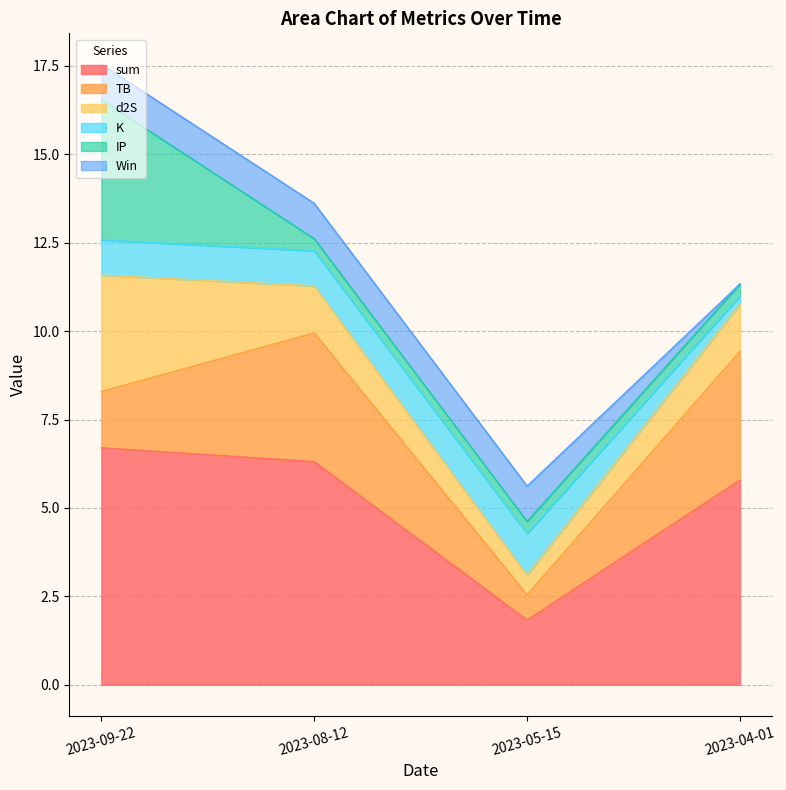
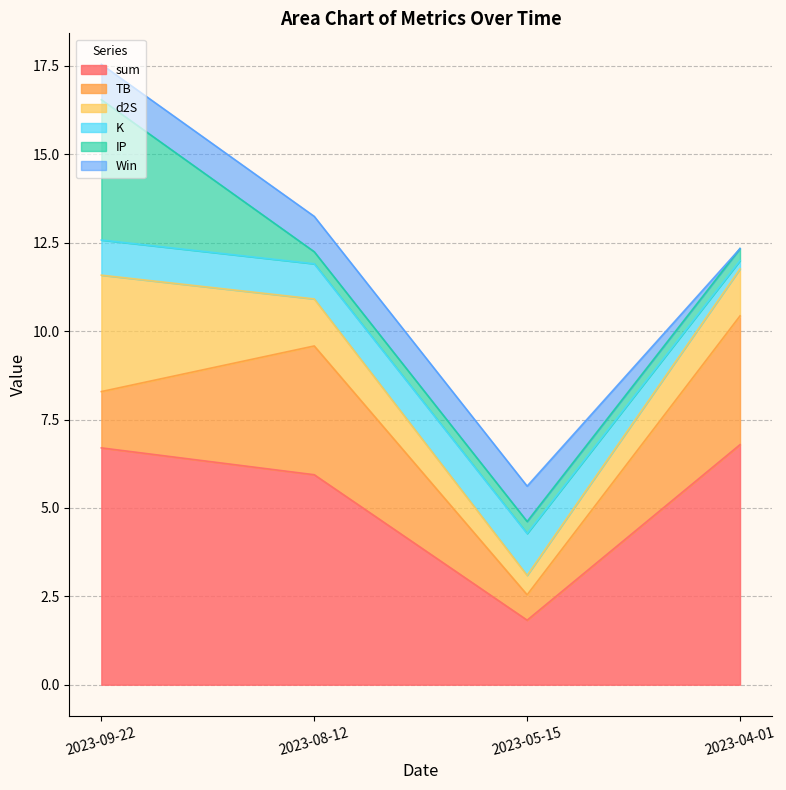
  {
    "sum": {
      "2023-09-22": 6.7,
-     "2023-08-12": 6.3,
+     "2023-08-12": 5.9,
      "2023-05-15": 1.8,
-     "2023-04-01": 5.8
+     "2023-04-01": 6.8
    },
    "K": {
      "2023-09-22": 1.0,
      "2023-08-12": 1.0,
      "2023-05-15": 1.2,
      "2023-04-01": 0.2
    },
    "IP": {
      "2023-08-12": 0.3,
      "2023-05-15": 0.3
    },
    "Win": {
      "2023-08-12": 1.0,
      "2023-05-15": 1.0
    }
  }
